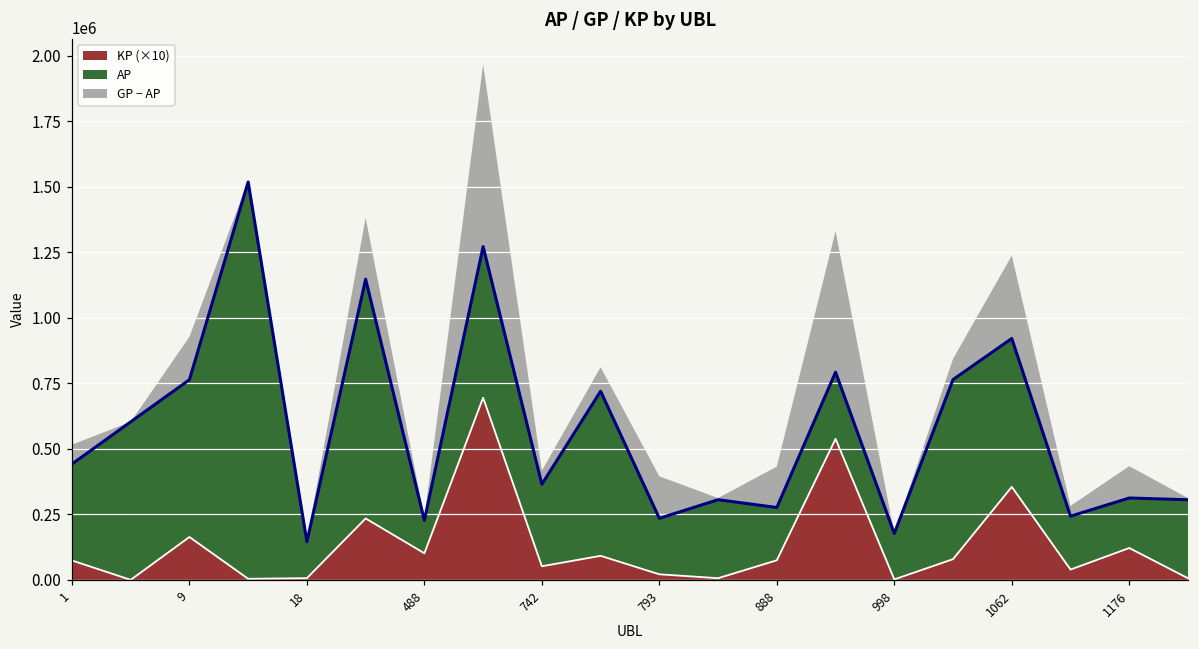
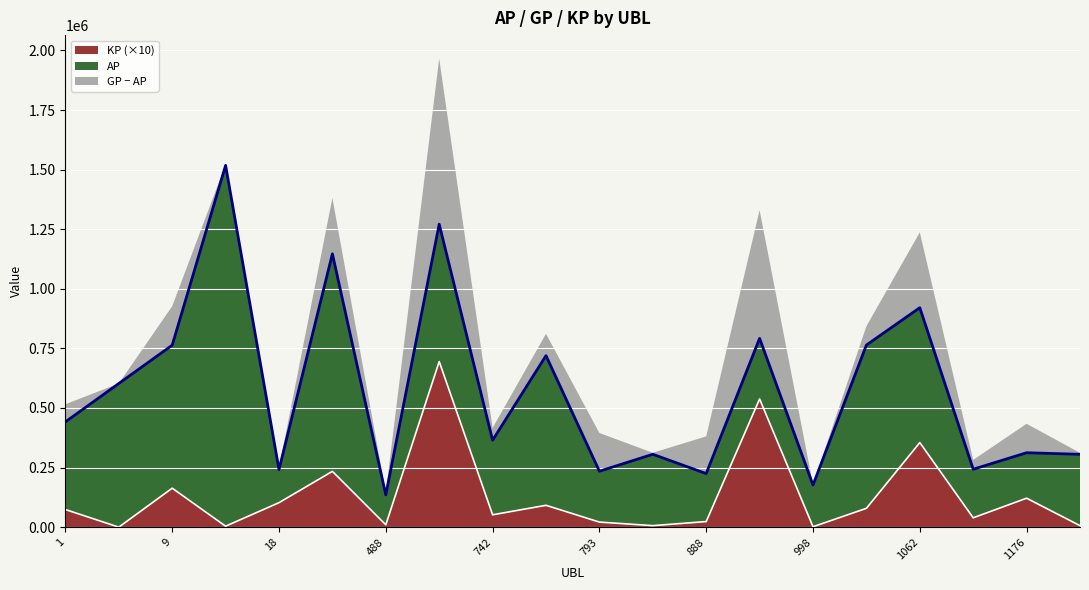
  {
    "KP (×10)": {
-     "18": 10000,
-     "488": 100000,
+     "18": 100000,
+     "488": 10000,
      "742": 50000,
      "793": 20000,
-     "888": 70000,
+     "888": 20000,
      "998": 0,
      "1062": 350000,
      "1176": 120000
    },
    "AP": {
      "742": 310000,
      "793": 210000,
      "888": 200000,
      "1062": 570000,
      "1176": 190000
    },
    "GP − AP": {
      "742": 50000,
      "793": 160000,
      "888": 160000,
      "1062": 320000,
      "1176": 120000
    }
  }
